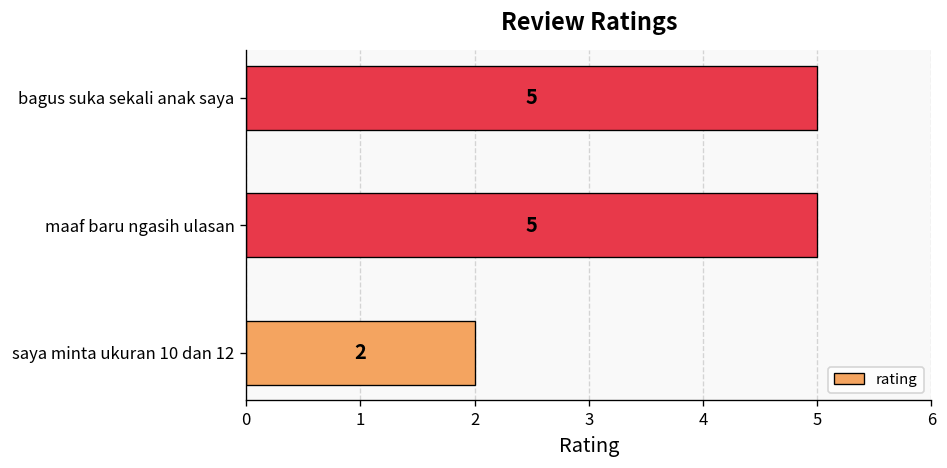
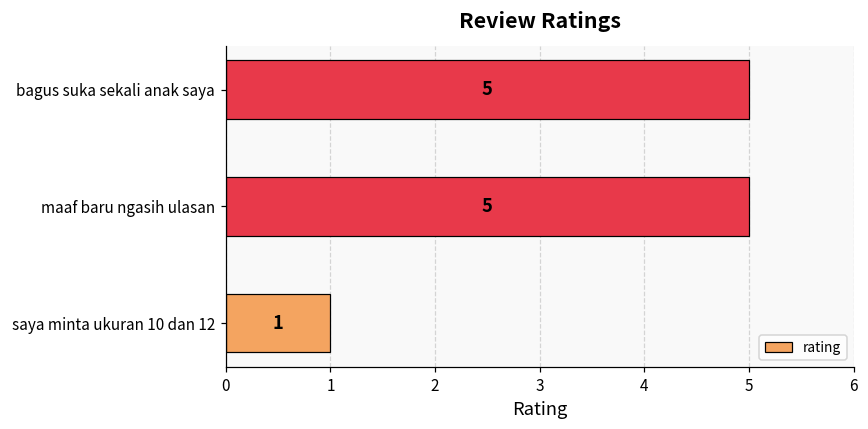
  {
    "bagus suka sekali anak saya": 5,
    "maaf baru ngasih ulasan": 5,
-   "saya minta ukuran 10 dan 12": 2
+   "saya minta ukuran 10 dan 12": 1
  }
